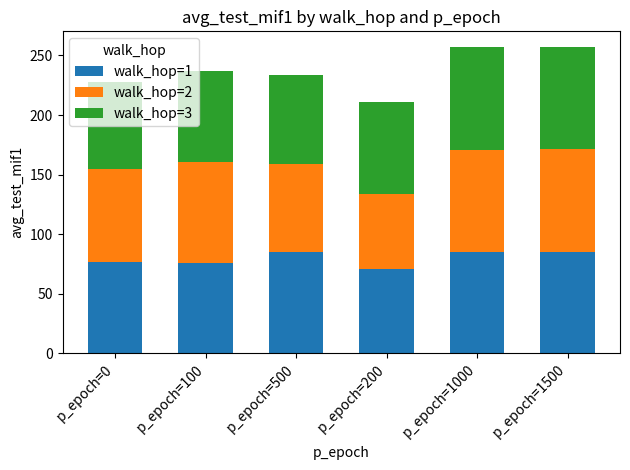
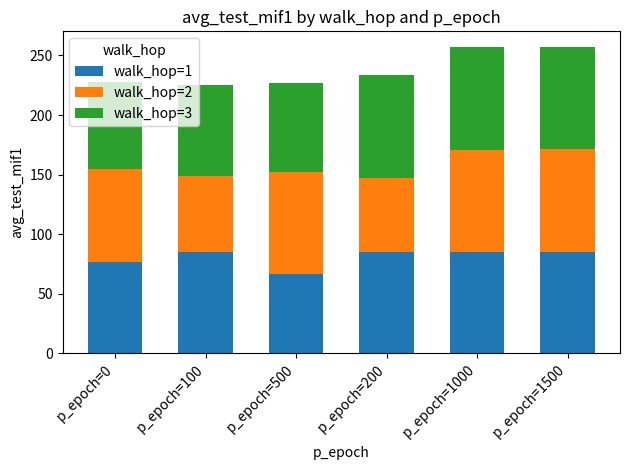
  {
    "walk_hop=1": {
      "p_epoch=0": 77,
-     "p_epoch=100": 76,
-     "p_epoch=500": 85,
-     "p_epoch=200": 71,
+     "p_epoch=100": 85,
+     "p_epoch=500": 66,
+     "p_epoch=200": 85,
      "p_epoch=1000": 85,
      "p_epoch=1500": 85
    },
    "walk_hop=2": {
      "p_epoch=0": 78,
-     "p_epoch=100": 85,
-     "p_epoch=500": 74,
+     "p_epoch=100": 64,
+     "p_epoch=500": 86,
      "p_epoch=200": 62,
      "p_epoch=1000": 86,
      "p_epoch=1500": 86
    },
    "walk_hop=3": {
      "p_epoch=100": 77,
      "p_epoch=500": 75,
-     "p_epoch=200": 77,
+     "p_epoch=200": 86,
      "p_epoch=1000": 86,
      "p_epoch=1500": 86
    }
  }
